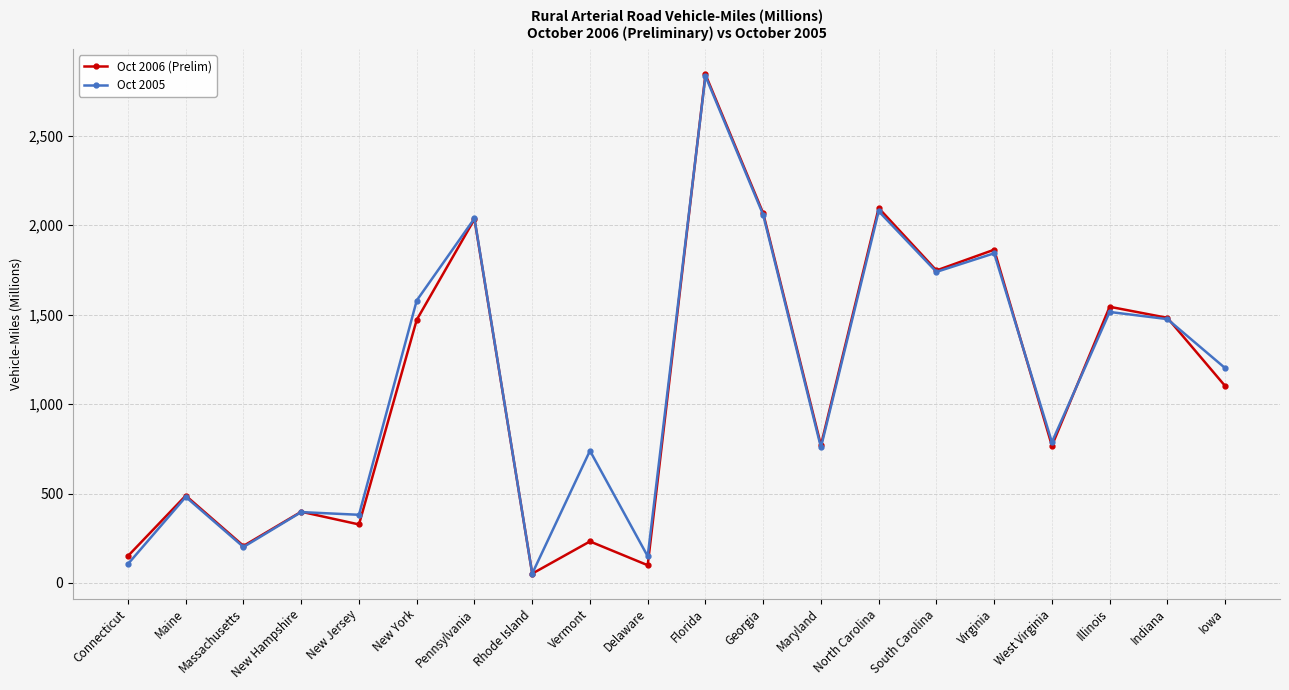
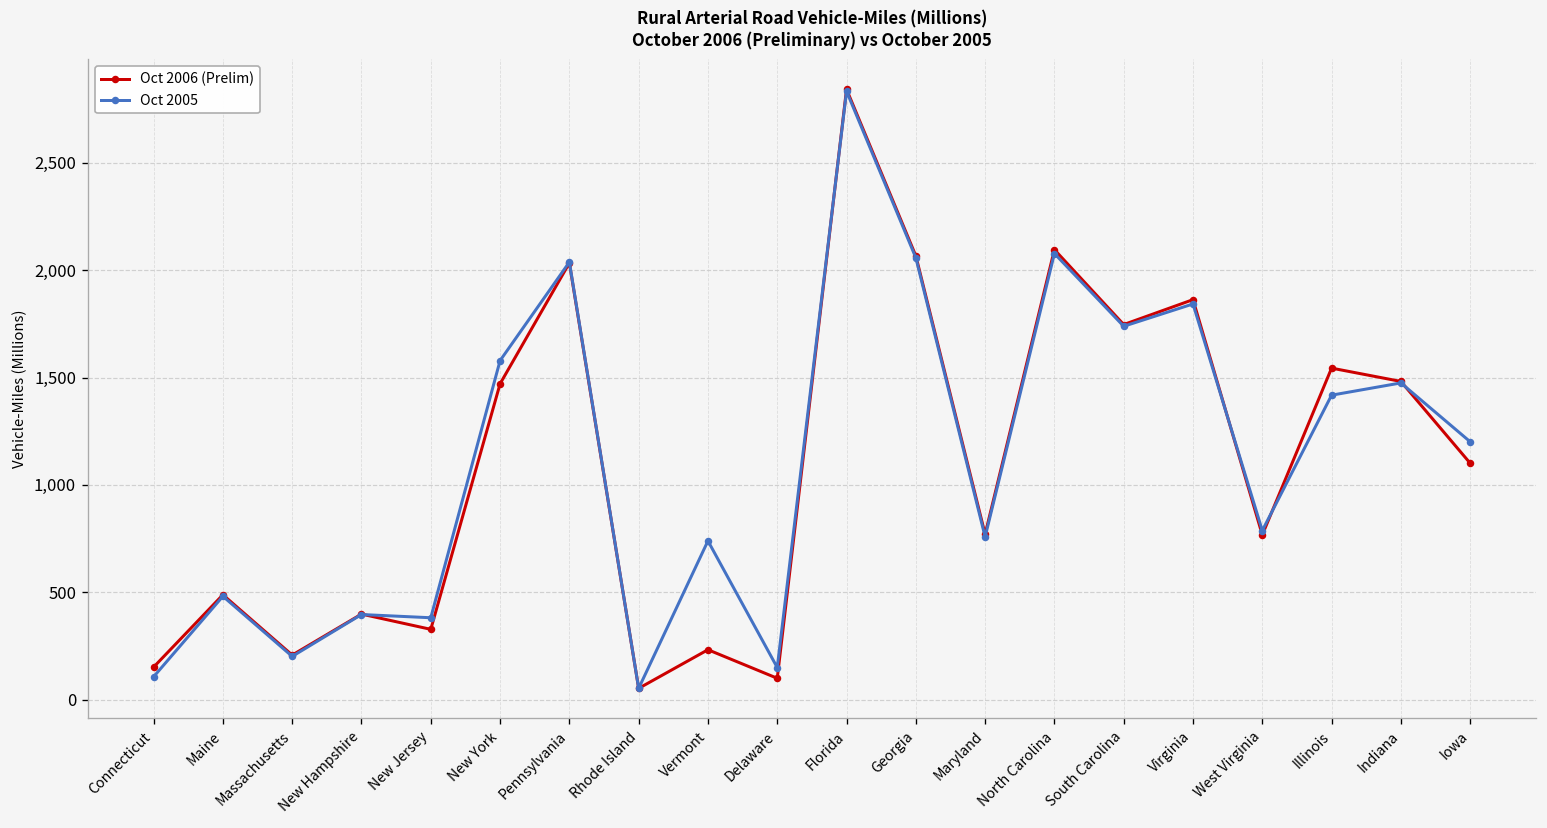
  {
    "Oct 2006 (Prelim)": {
      "Connecticut": "150",
      "New Jersey": "330",
      "New York": "1,470",
      "Vermont": "230",
      "Delaware": "100",
      "North Carolina": "2,100",
      "Virginia": "1,860",
      "West Virginia": "770",
      "Illinois": "1,540",
      "Iowa": "1,100"
    },
    "Oct 2005": {
      "Connecticut": "110",
      "New Jersey": "380",
      "New York": "1,580",
      "Vermont": "740",
      "Delaware": "150",
      "North Carolina": "2,080",
      "Virginia": "1,840",
      "West Virginia": "790",
-     "Illinois": "1,520",
+     "Illinois": "1,420",
      "Iowa": "1,200"
    }
  }
